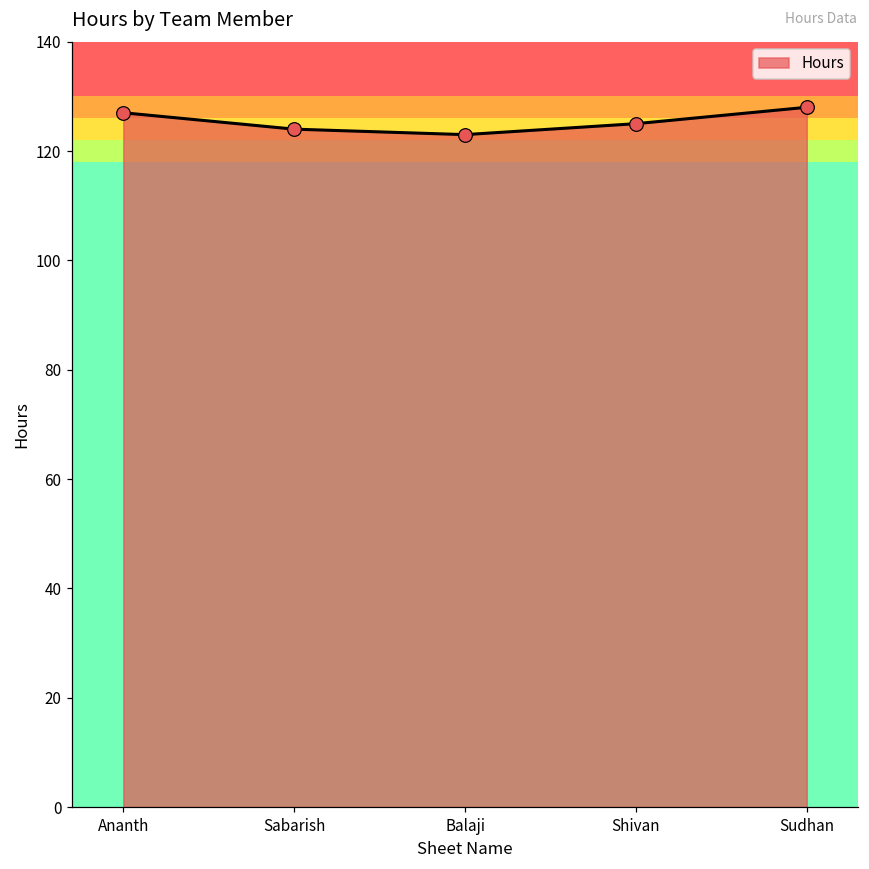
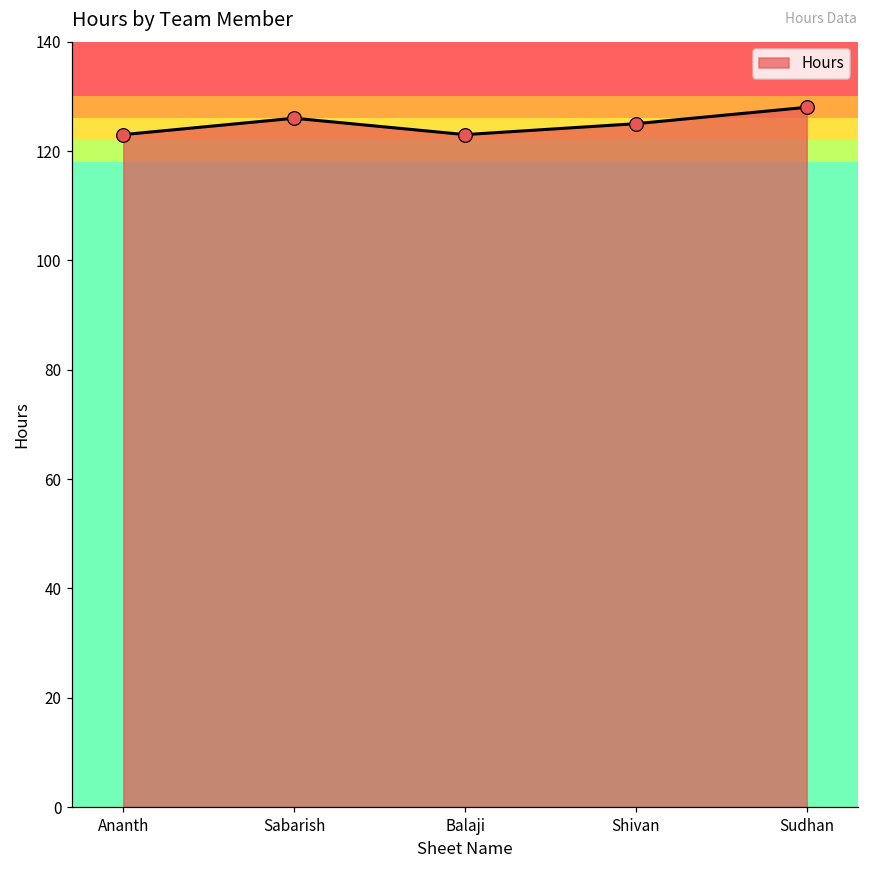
  {
-   "Ananth": 127,
-   "Sabarish": 124,
+   "Ananth": 123,
+   "Sabarish": 126,
    "Balaji": 123,
    "Shivan": 125,
    "Sudhan": 128
  }
